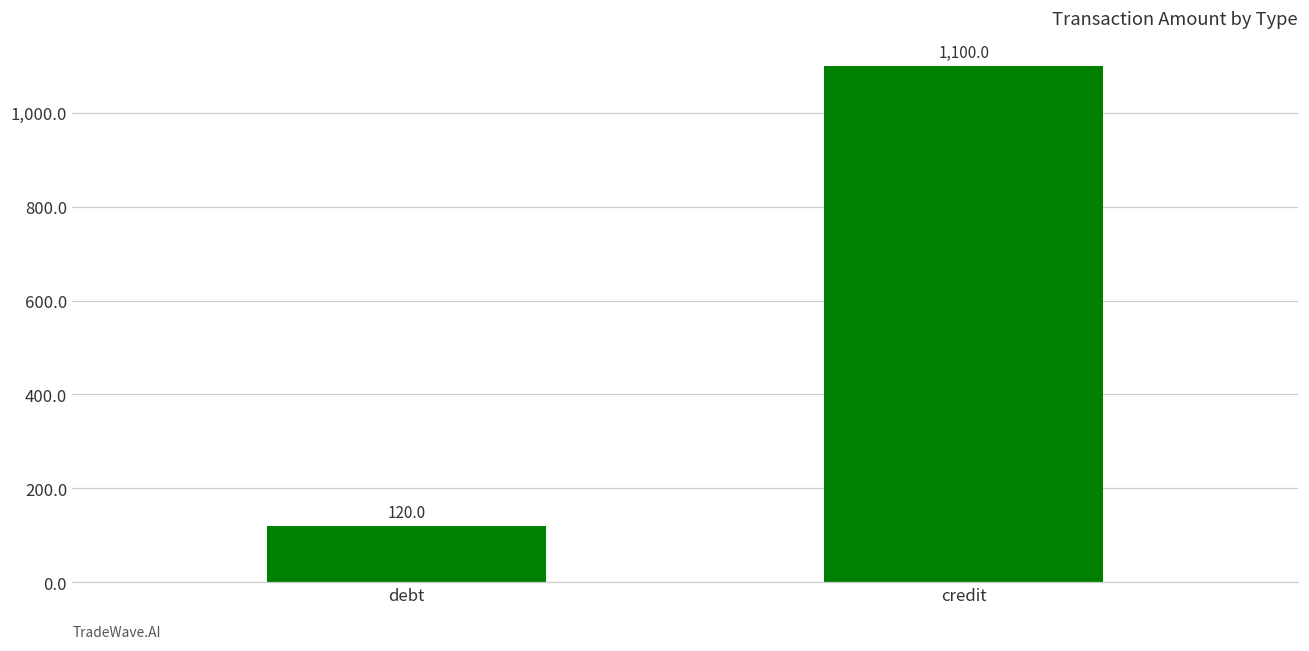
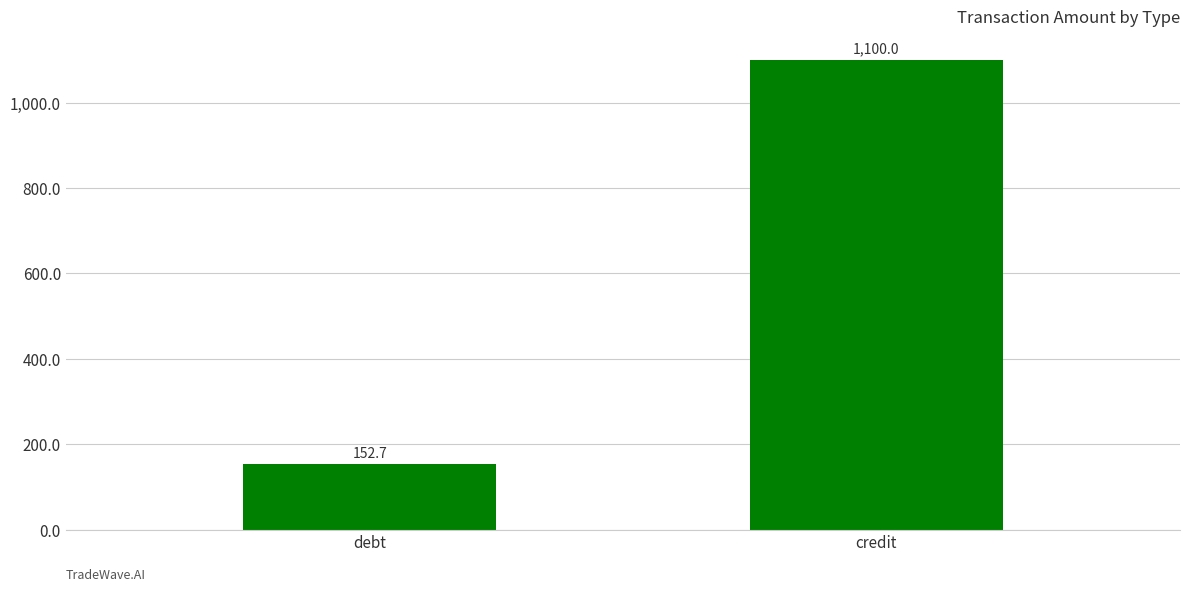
  {
-   "debt": "120.0",
+   "debt": "152.7",
    "credit": "1,100.0"
  }
